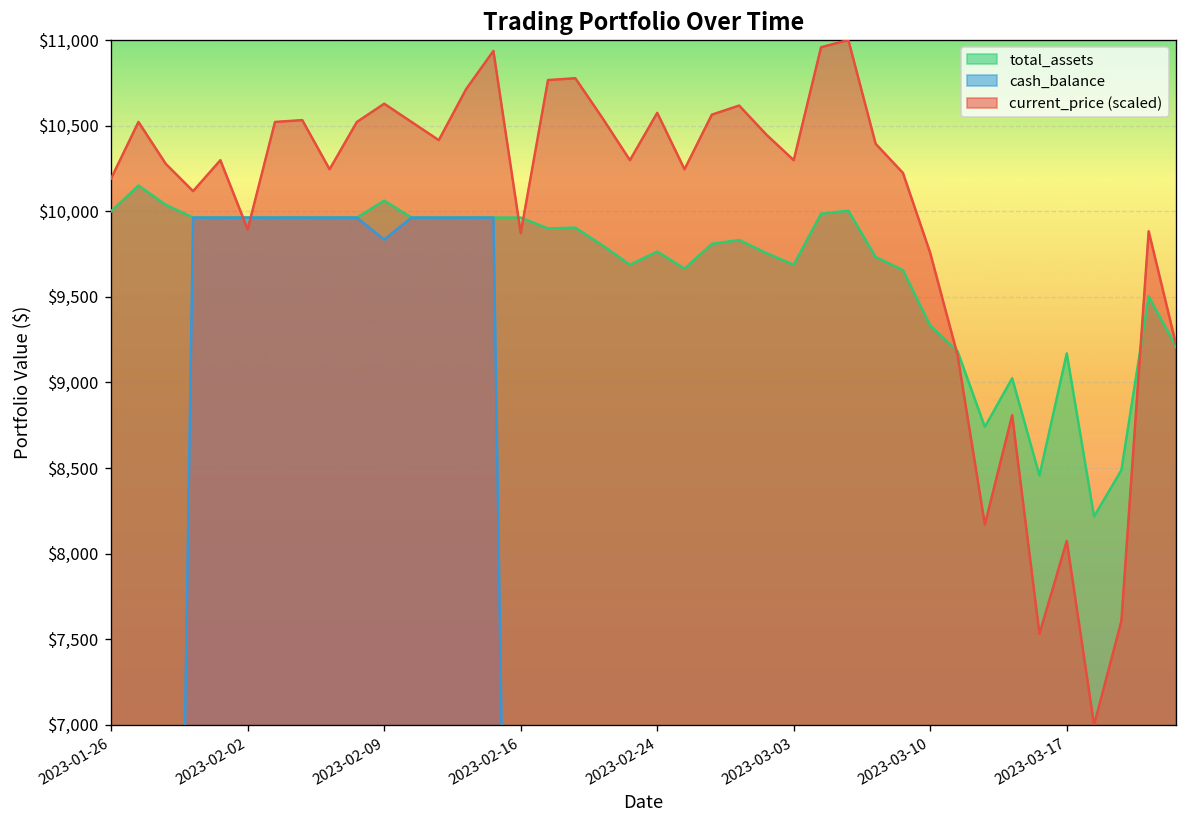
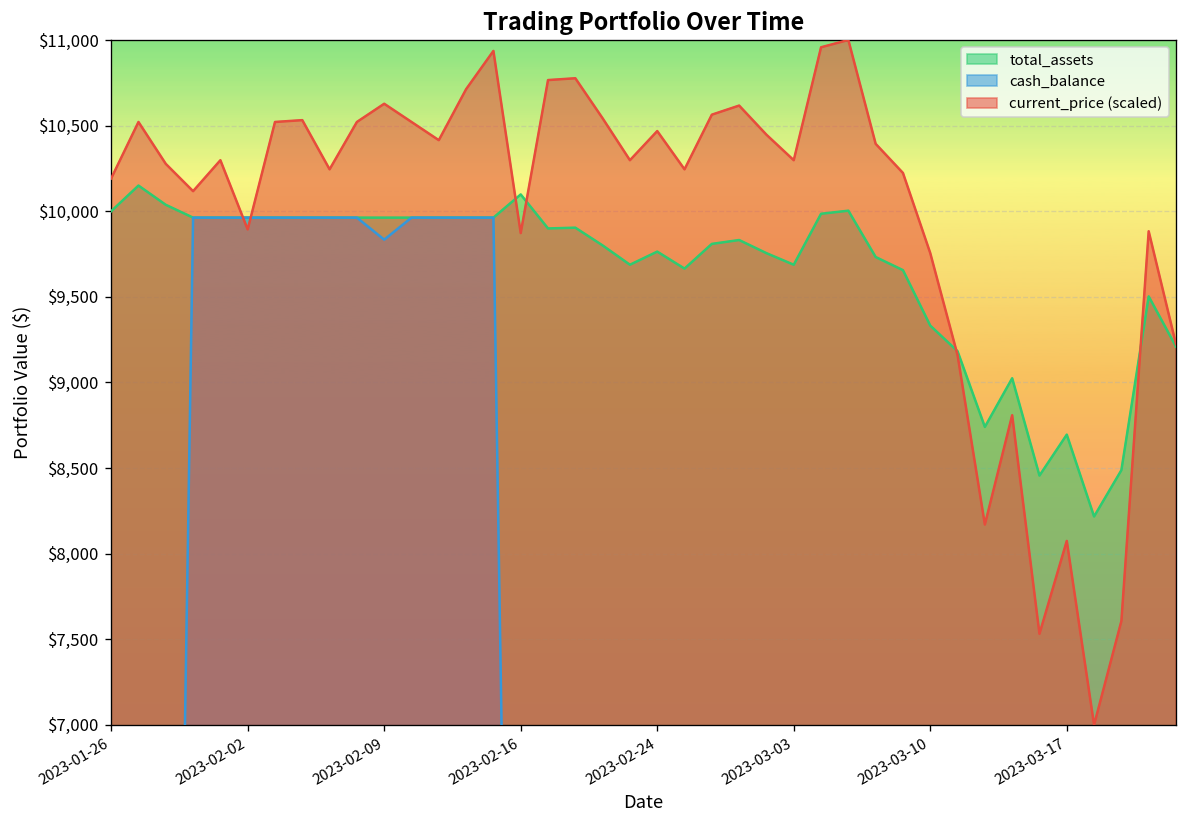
  {
    "total_assets": {
      "2023-01-26": "$10,000",
-     "2023-02-09": "$10,060",
-     "2023-02-16": "$9,960",
+     "2023-02-09": "$9,960",
+     "2023-02-16": "$10,100",
      "2023-02-24": "$9,760",
      "2023-03-03": "$9,690",
      "2023-03-10": "$9,330",
-     "2023-03-17": "$9,170"
+     "2023-03-17": "$8,700"
    },
    "cash_balance": {
      "2023-02-09": "$9,830"
    },
    "current_price (scaled)": {
      "2023-01-26": "$10,190",
      "2023-02-02": "$9,890",
      "2023-02-09": "$10,630",
      "2023-02-16": "$9,870",
-     "2023-02-24": "$10,570",
+     "2023-02-24": "$10,470",
      "2023-03-03": "$10,300",
      "2023-03-10": "$9,760",
      "2023-03-17": "$8,070"
    }
  }
